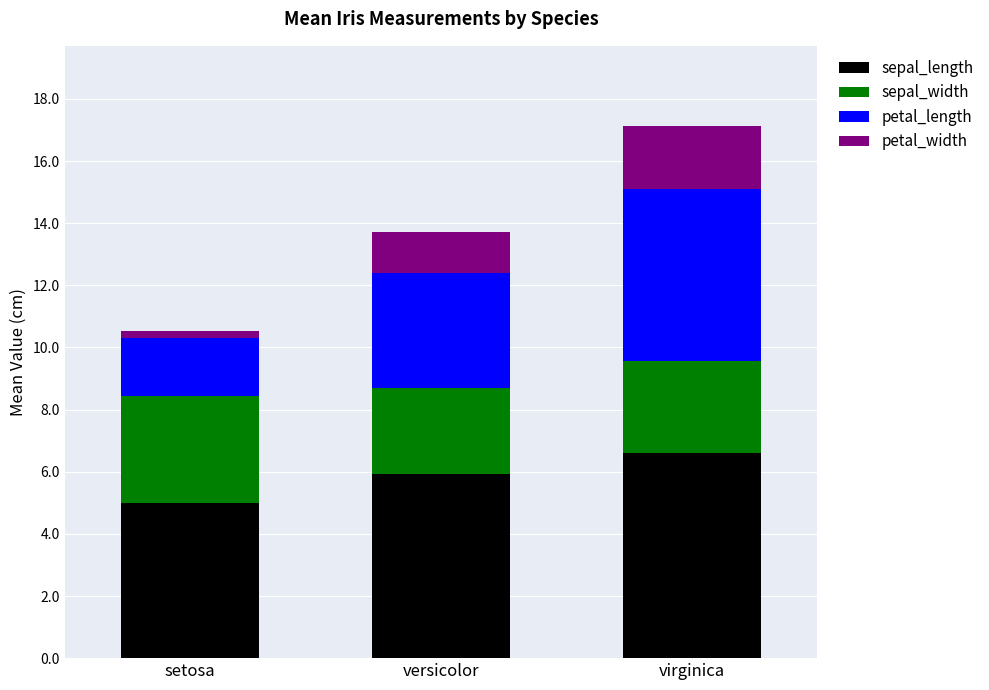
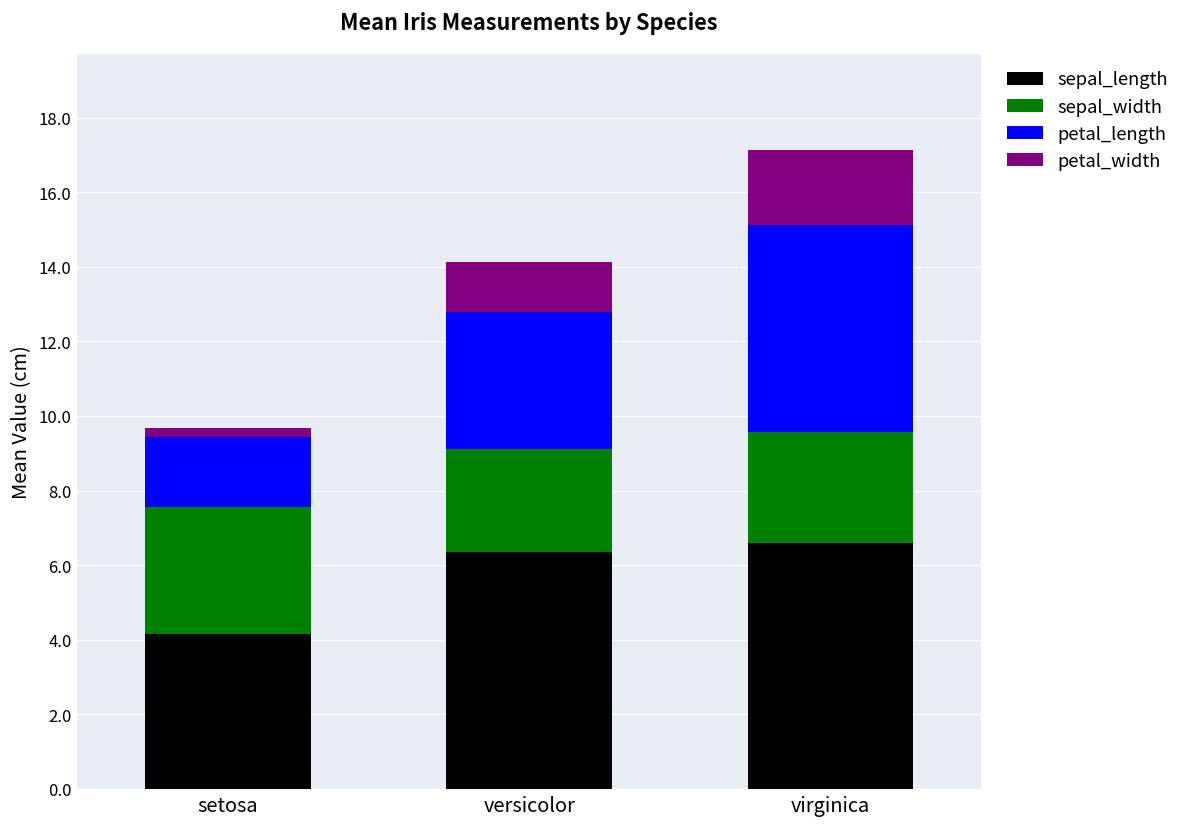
  {
    "sepal_length": {
-     "setosa": 5.0,
-     "versicolor": 5.9,
+     "setosa": 4.1,
+     "versicolor": 6.3,
      "virginica": 6.6
    },
    "sepal_width": {
      "setosa": 3.4,
      "versicolor": 2.8,
      "virginica": 3.0
    },
    "petal_length": {
      "setosa": 1.9,
      "versicolor": 3.7,
      "virginica": 5.6
    },
    "petal_width": {
      "setosa": 0.2,
      "versicolor": 1.3,
      "virginica": 2.0
    }
  }
